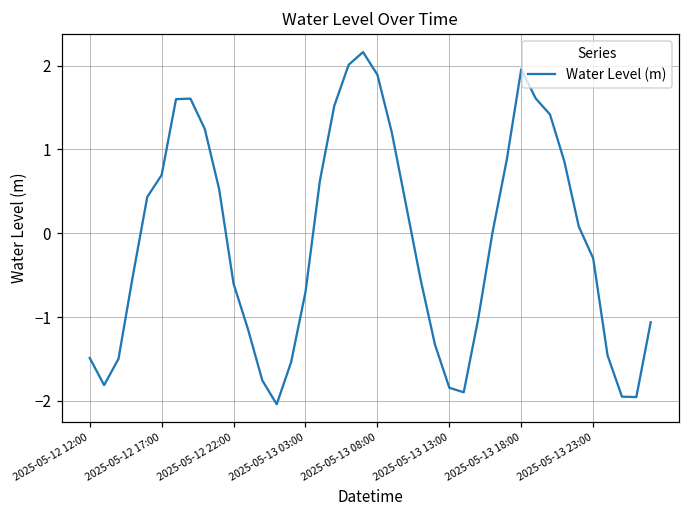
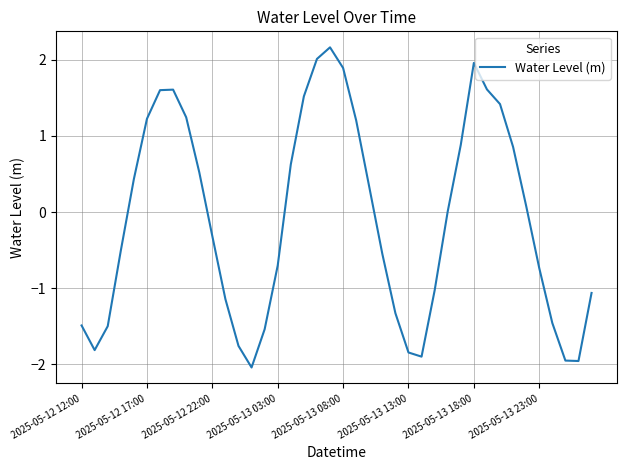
  {
    "2025-05-12 12:00": -1.5,
-   "2025-05-12 17:00": 0.7,
-   "2025-05-12 22:00": -0.6,
+   "2025-05-12 17:00": 1.2,
+   "2025-05-12 22:00": -0.3,
    "2025-05-13 03:00": -0.7,
    "2025-05-13 08:00": 1.9,
    "2025-05-13 13:00": -1.8,
    "2025-05-13 18:00": 2.0,
-   "2025-05-13 23:00": -0.3
+   "2025-05-13 23:00": -0.7
  }
